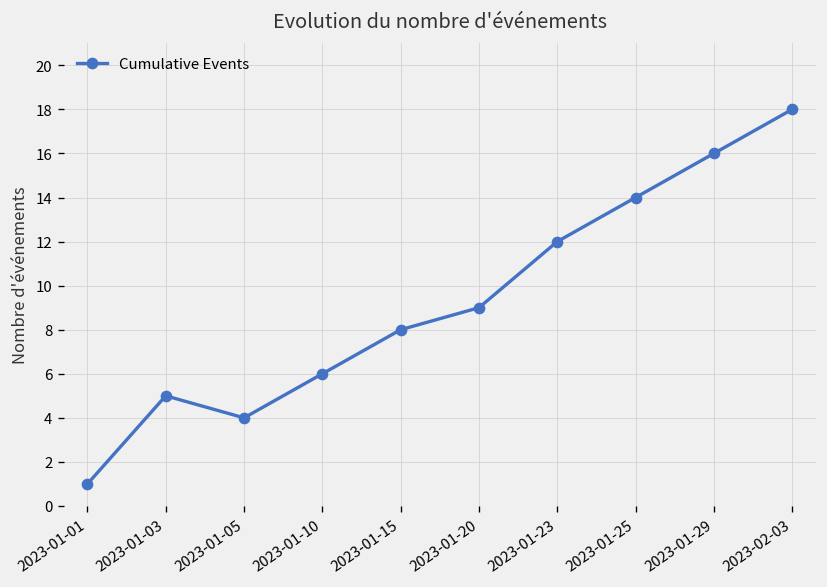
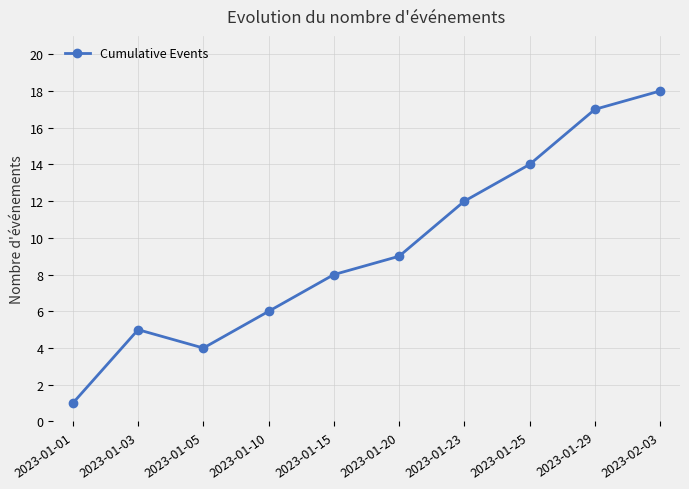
  {
    "2023-01-01": 1,
    "2023-01-03": 5,
    "2023-01-05": 4,
    "2023-01-10": 6,
    "2023-01-15": 8,
    "2023-01-20": 9,
    "2023-01-23": 12,
    "2023-01-25": 14,
-   "2023-01-29": 16,
+   "2023-01-29": 17,
    "2023-02-03": 18
  }
